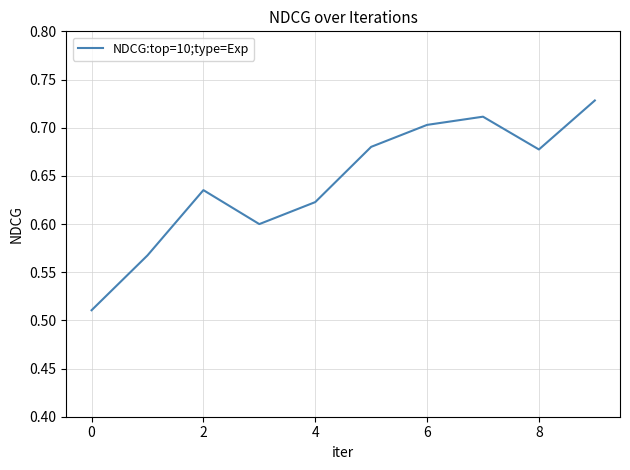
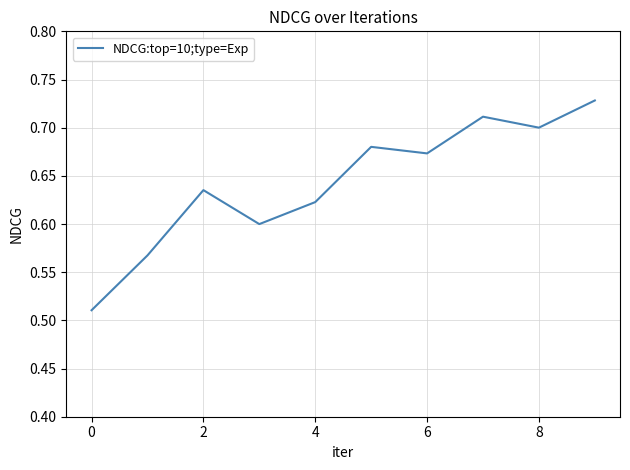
  {
    "0": 0.51,
    "2": 0.64,
    "4": 0.62,
-   "6": 0.70,
-   "8": 0.68
+   "6": 0.67,
+   "8": 0.70
  }
